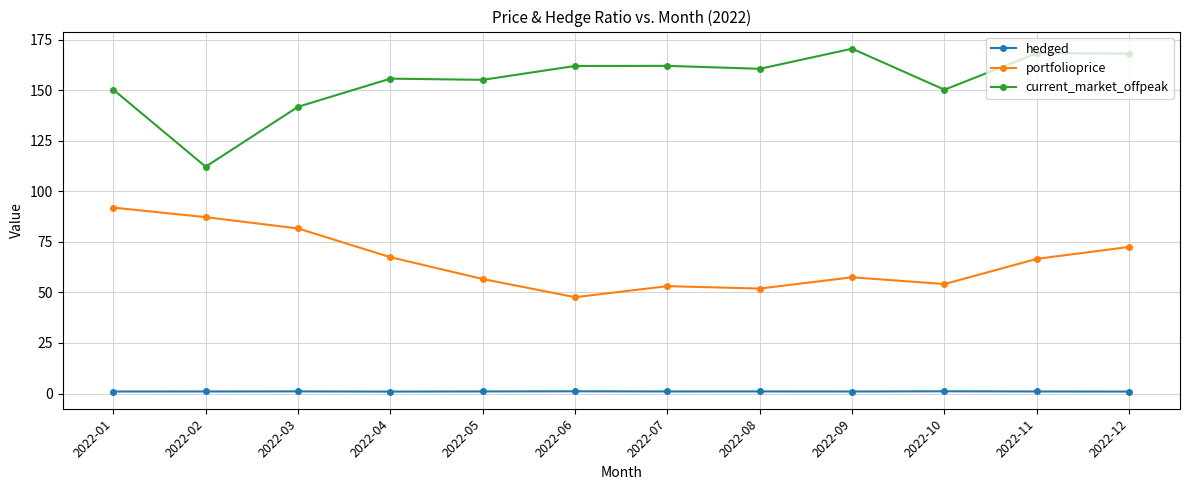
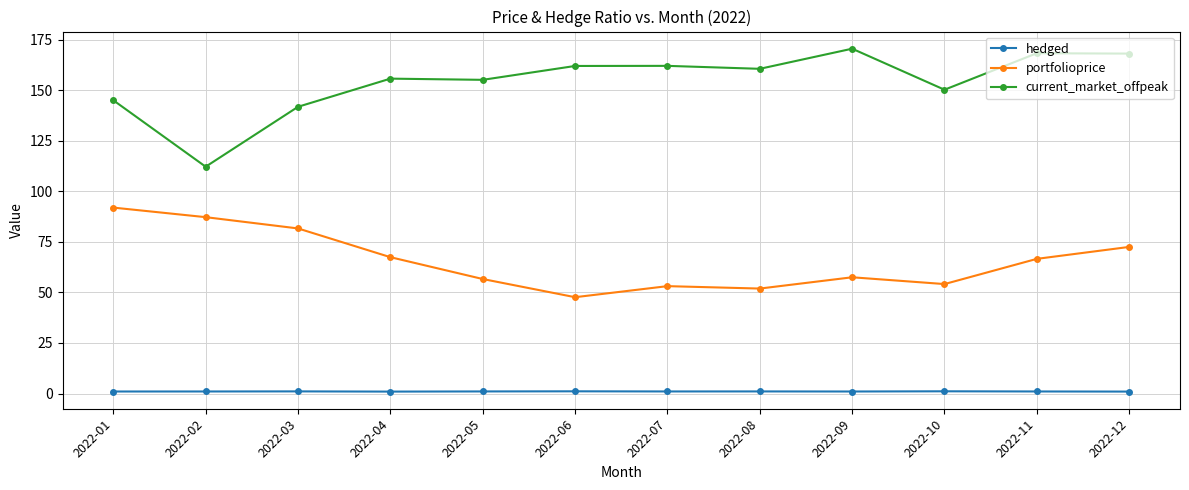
  {
    "hedged": {
      "2022-01": 1,
      "2022-02": 1,
      "2022-03": 1,
      "2022-04": 1,
      "2022-05": 1,
      "2022-06": 1,
      "2022-07": 1,
      "2022-08": 1,
      "2022-09": 1,
      "2022-10": 1,
      "2022-11": 1,
      "2022-12": 1
    },
    "portfolioprice": {
      "2022-01": 92,
      "2022-02": 87,
      "2022-03": 82,
      "2022-04": 67,
      "2022-05": 57,
      "2022-06": 48,
      "2022-07": 53,
      "2022-08": 52,
      "2022-09": 58,
      "2022-10": 54,
      "2022-11": 67,
      "2022-12": 73
    },
    "current_market_offpeak": {
-     "2022-01": 150,
+     "2022-01": 145,
      "2022-02": 112,
      "2022-03": 142,
      "2022-04": 156,
      "2022-05": 155,
      "2022-06": 162,
      "2022-07": 162,
      "2022-08": 161,
      "2022-09": 171,
      "2022-10": 150
    }
  }
